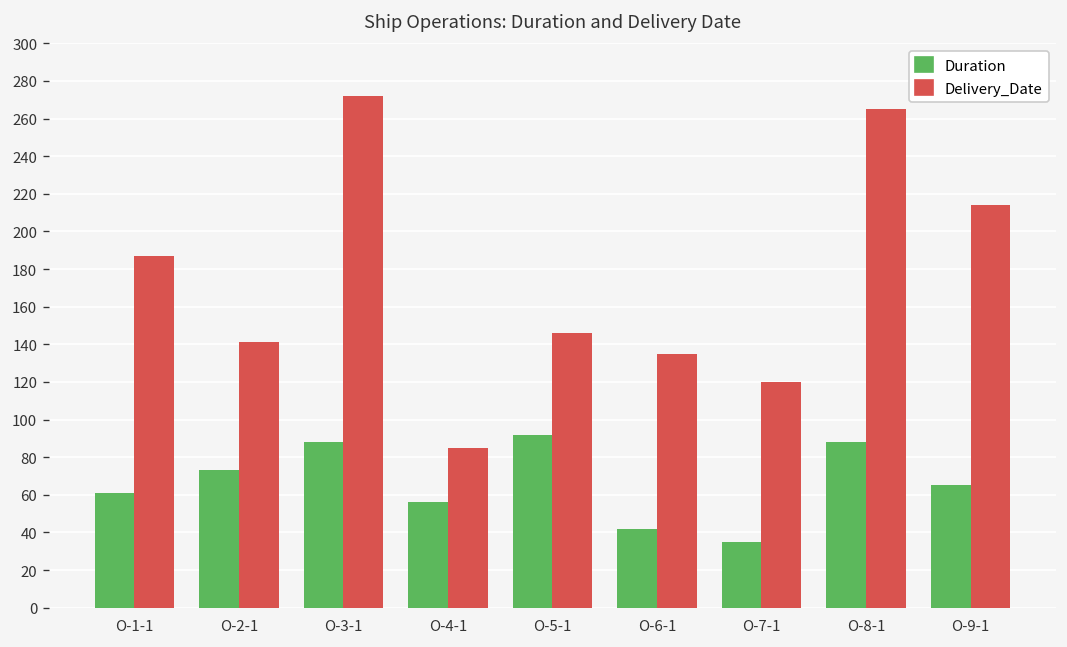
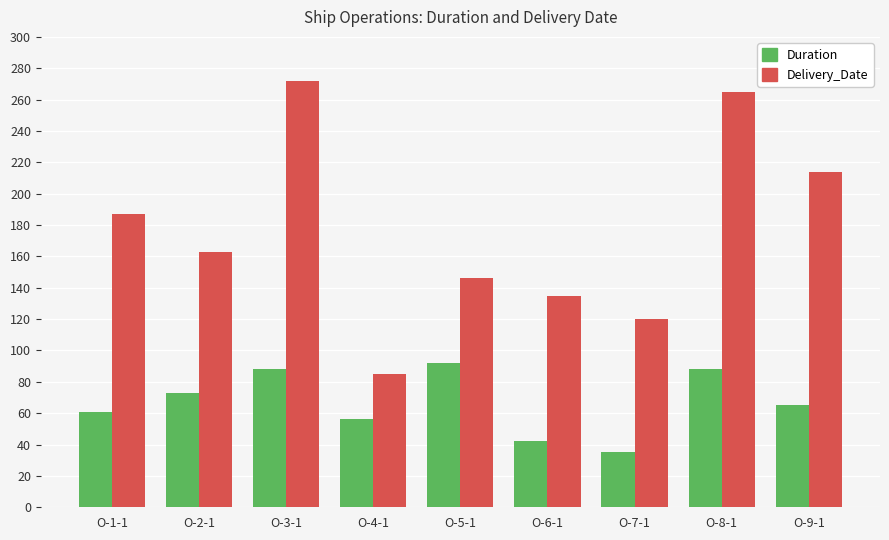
  {
    "Duration": {
      "O-1-1": 61,
      "O-2-1": 73,
      "O-3-1": 88,
      "O-4-1": 56,
      "O-5-1": 92,
      "O-6-1": 42,
      "O-7-1": 35,
      "O-8-1": 88,
      "O-9-1": 65
    },
    "Delivery_Date": {
      "O-1-1": 187,
-     "O-2-1": 141,
+     "O-2-1": 163,
      "O-3-1": 272,
      "O-4-1": 85,
      "O-5-1": 146,
      "O-6-1": 135,
      "O-7-1": 120,
      "O-8-1": 265,
      "O-9-1": 214
    }
  }
